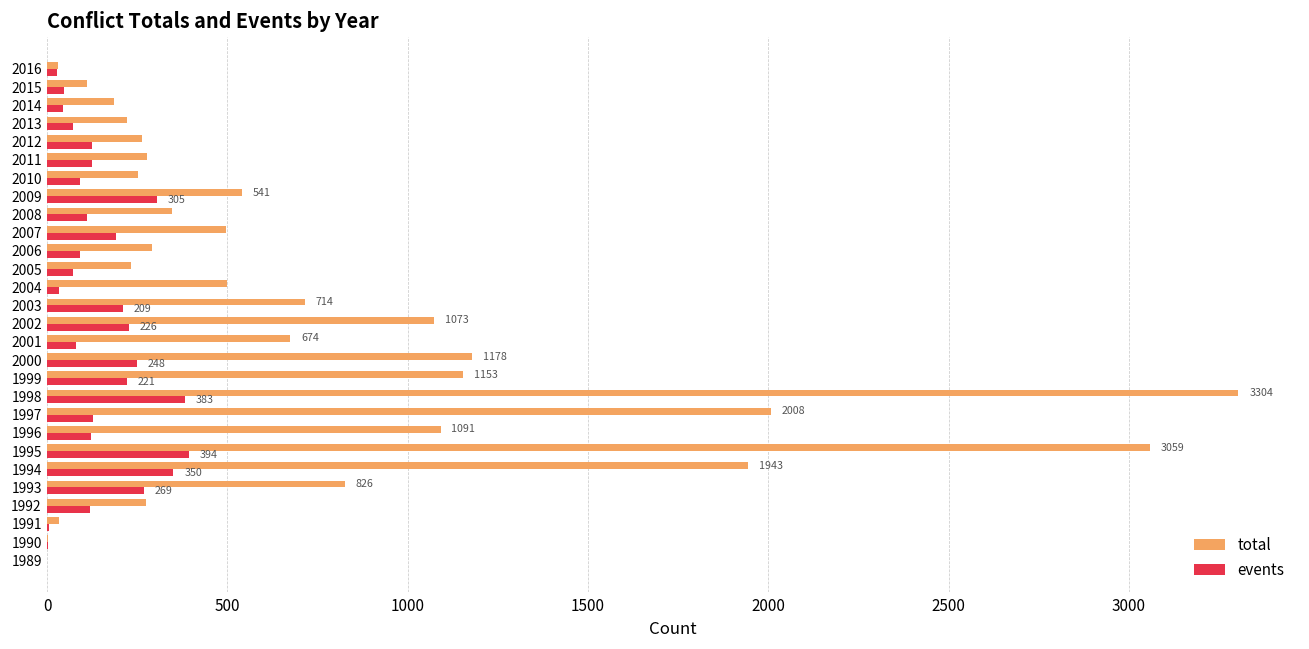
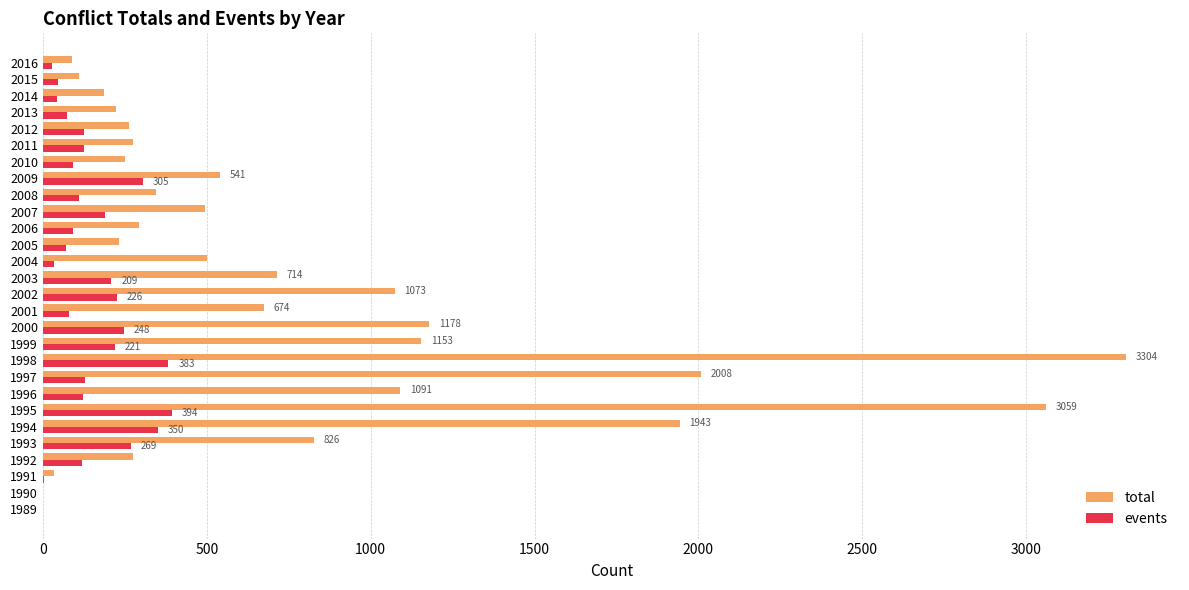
  {
    "total": {
-     "2016": 30,
+     "2016": 90,
      "2015": 110,
      "2014": 190,
      "2013": 220,
      "2012": 260,
      "2011": 280,
      "2010": 250,
      "2007": 500,
      "2006": 290,
      "2005": 230,
      "2004": 500,
      "1991": 30,
      "1989": 0
    },
    "events": {
      "2009": 305,
      "2003": 209,
      "2002": 226,
      "2000": 248,
      "1999": 221,
      "1998": 383,
      "1995": 394,
      "1994": 350,
      "1993": 269
    }
  }
